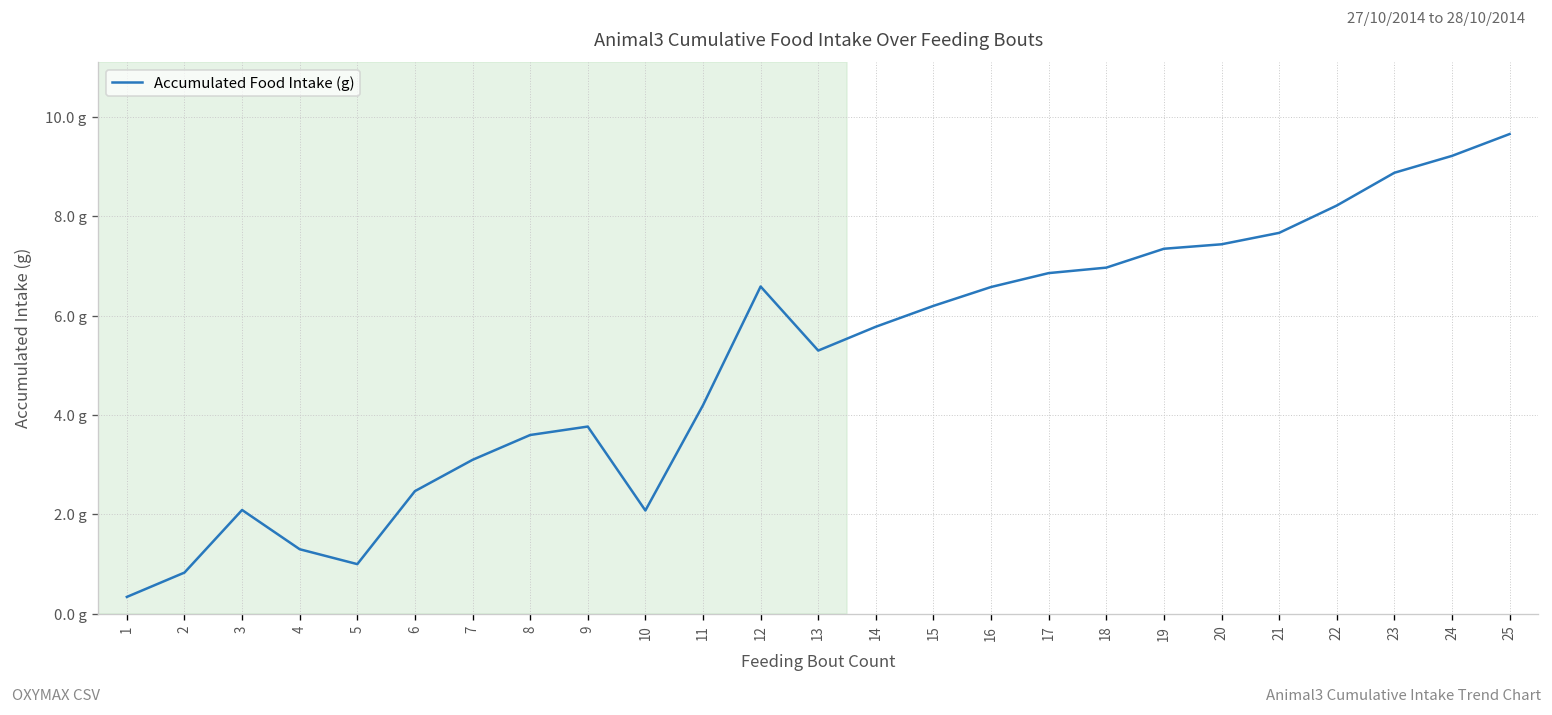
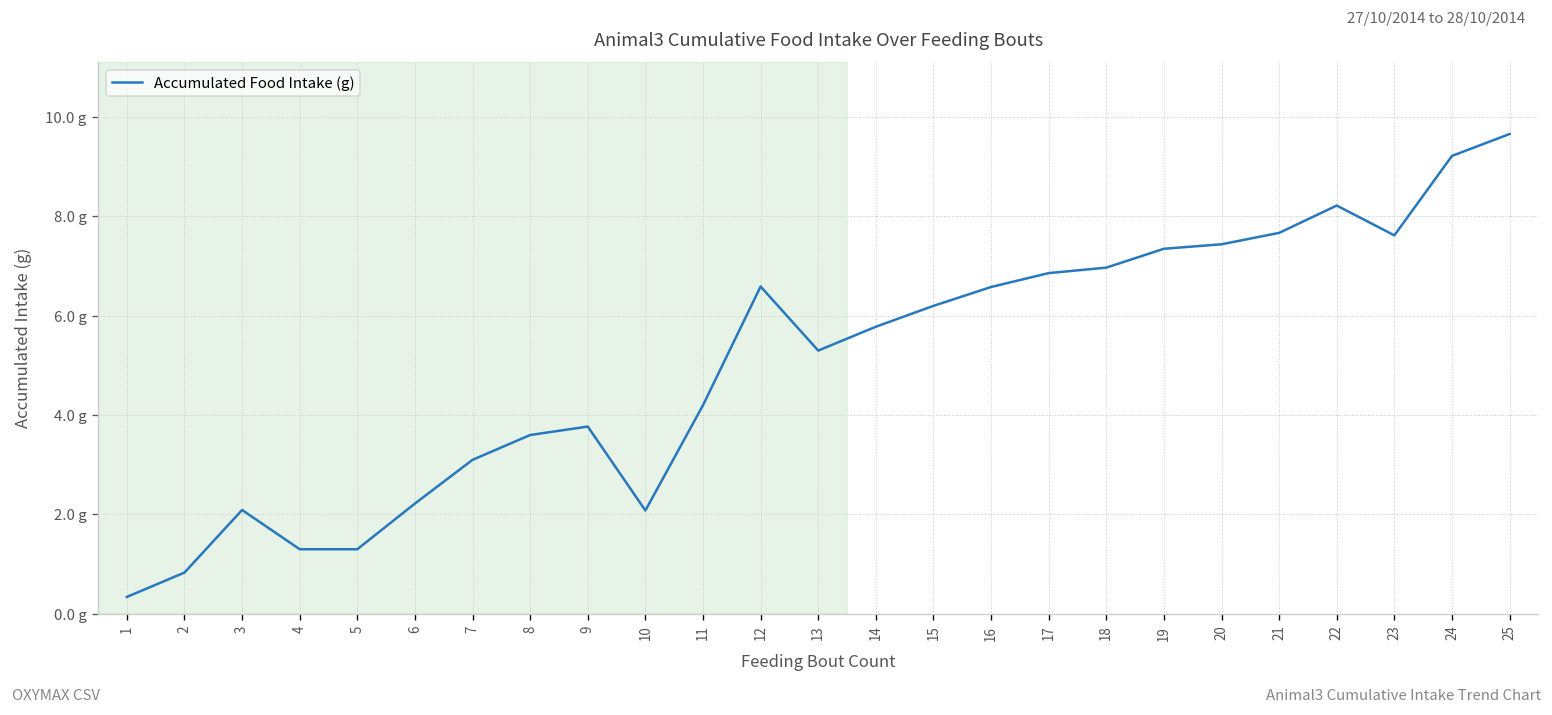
  {
    "1": "0.3 g",
    "2": "0.8 g",
    "3": "2.1 g",
    "4": "1.3 g",
-   "5": "1.0 g",
-   "6": "2.5 g",
+   "5": "1.3 g",
+   "6": "2.2 g",
    "7": "3.1 g",
    "8": "3.6 g",
    "9": "3.8 g",
    "10": "2.1 g",
    "11": "4.2 g",
    "12": "6.6 g",
    "13": "5.3 g",
    "14": "5.8 g",
    "15": "6.2 g",
    "16": "6.6 g",
    "17": "6.9 g",
    "18": "7.0 g",
    "19": "7.4 g",
    "20": "7.4 g",
    "21": "7.7 g",
    "22": "8.2 g",
-   "23": "8.9 g",
+   "23": "7.6 g",
    "24": "9.2 g",
    "25": "9.7 g"
  }
